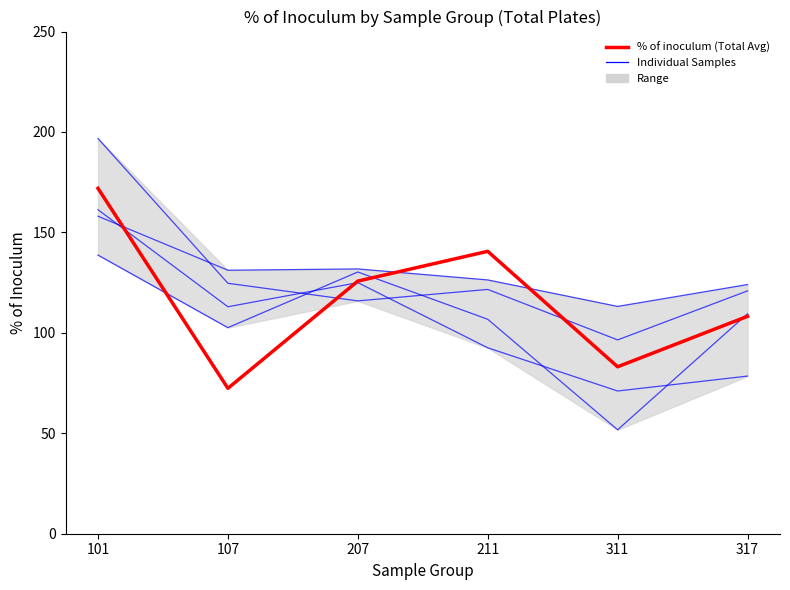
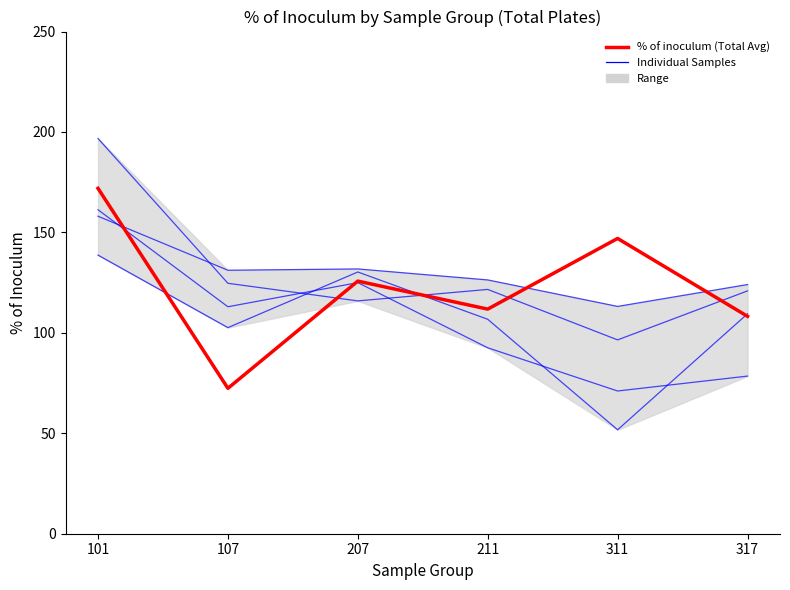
  {
    "% of inoculum (Total Avg)": {
      "101": 172,
      "107": 72,
-     "211": 141,
-     "311": 83
+     "211": 112,
+     "311": 147
    }
  }
